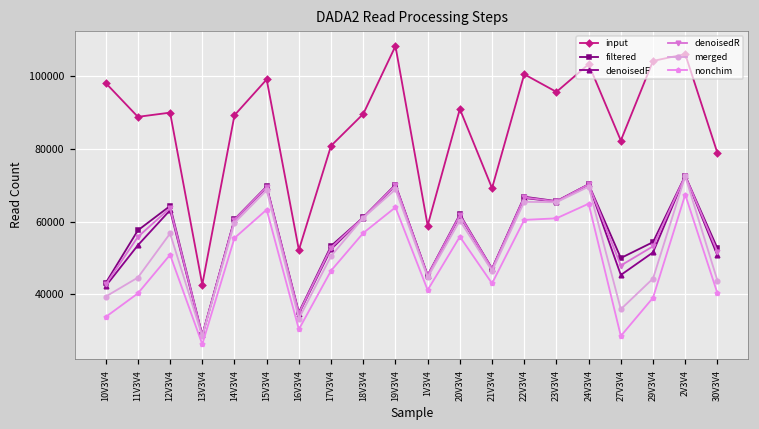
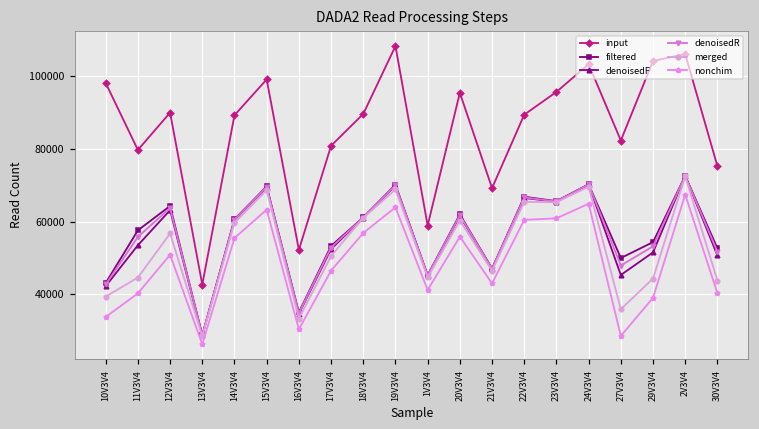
  {
    "input": {
      "10V3V4": 98000,
-     "11V3V4": 89000,
+     "11V3V4": 80000,
      "12V3V4": 90000,
      "13V3V4": 43000,
      "14V3V4": 89000,
      "15V3V4": 99000,
      "16V3V4": 52000,
      "17V3V4": 81000,
      "18V3V4": 90000,
      "19V3V4": 108000,
      "1V3V4": 59000,
-     "20V3V4": 91000,
+     "20V3V4": 95000,
      "21V3V4": 69000,
-     "22V3V4": 101000,
+     "22V3V4": 89000,
      "23V3V4": 96000,
      "27V3V4": 82000,
-     "30V3V4": 79000
+     "30V3V4": 75000
    }
  }
